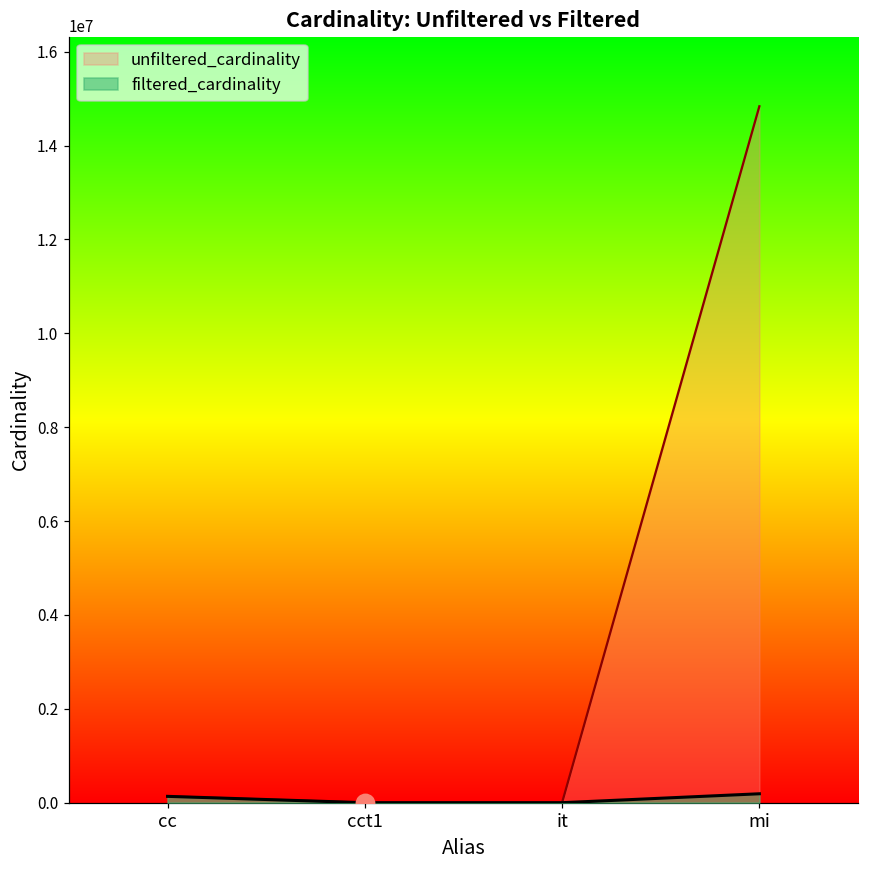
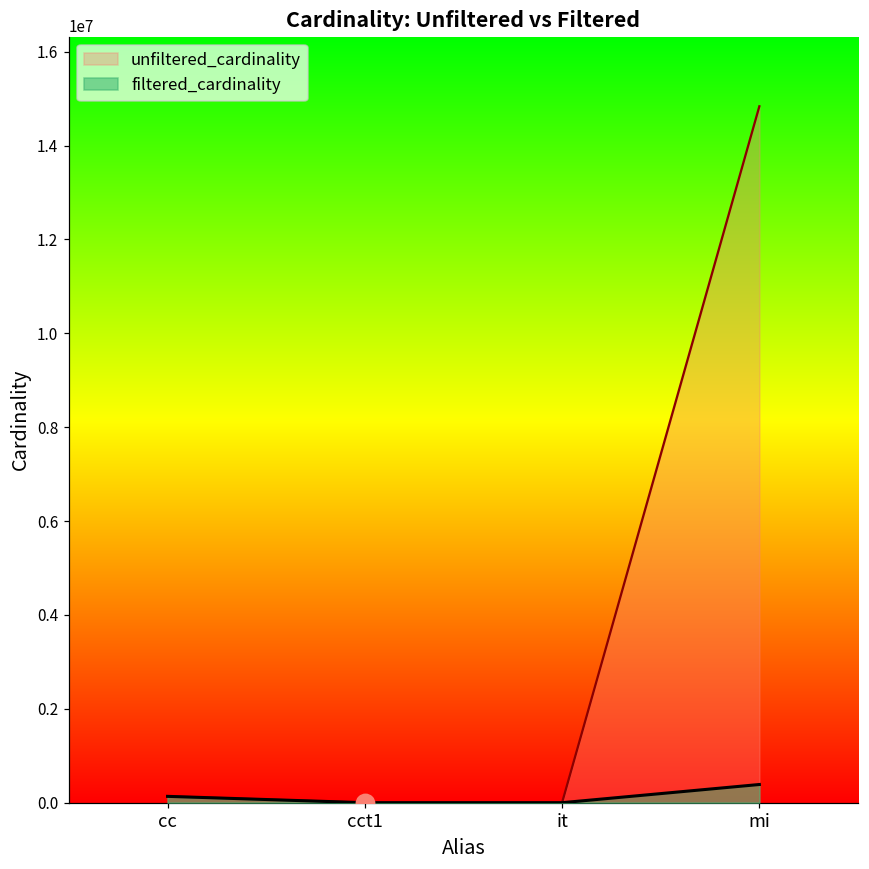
  {
    "filtered_cardinality": {
-     "mi": 200000
+     "mi": 400000
    }
  }
